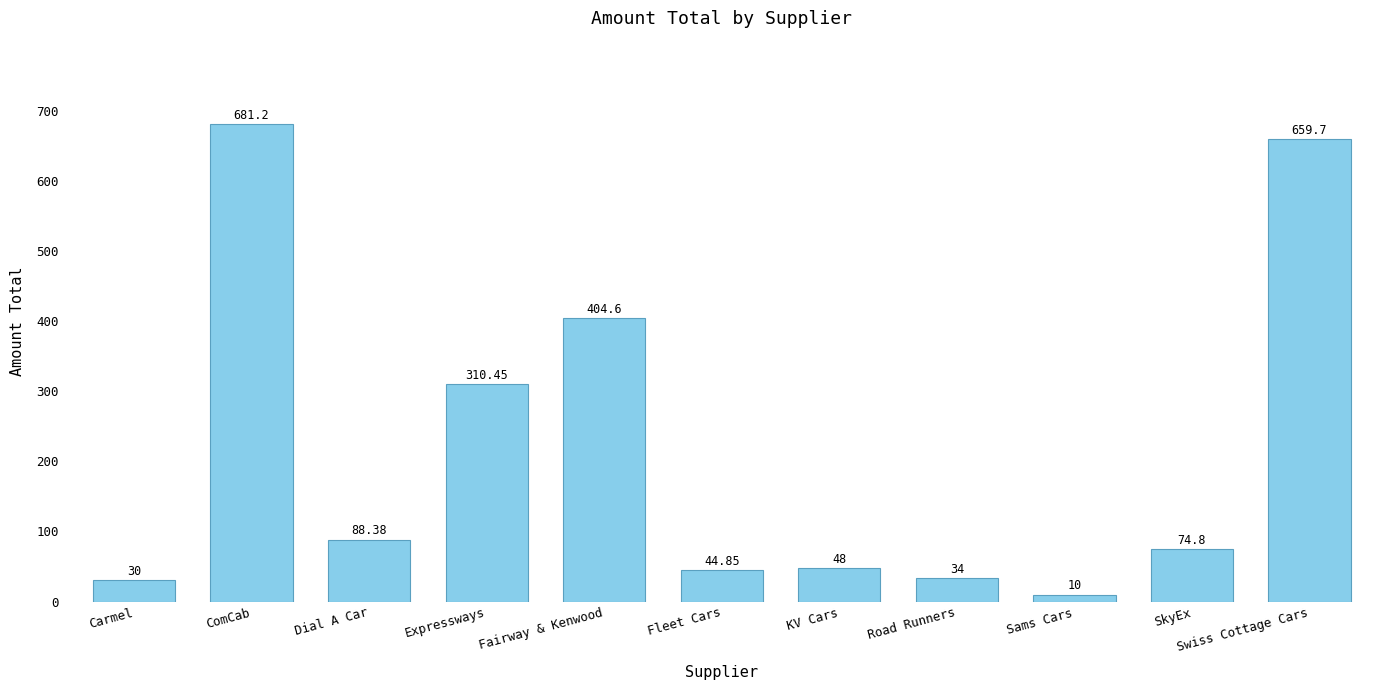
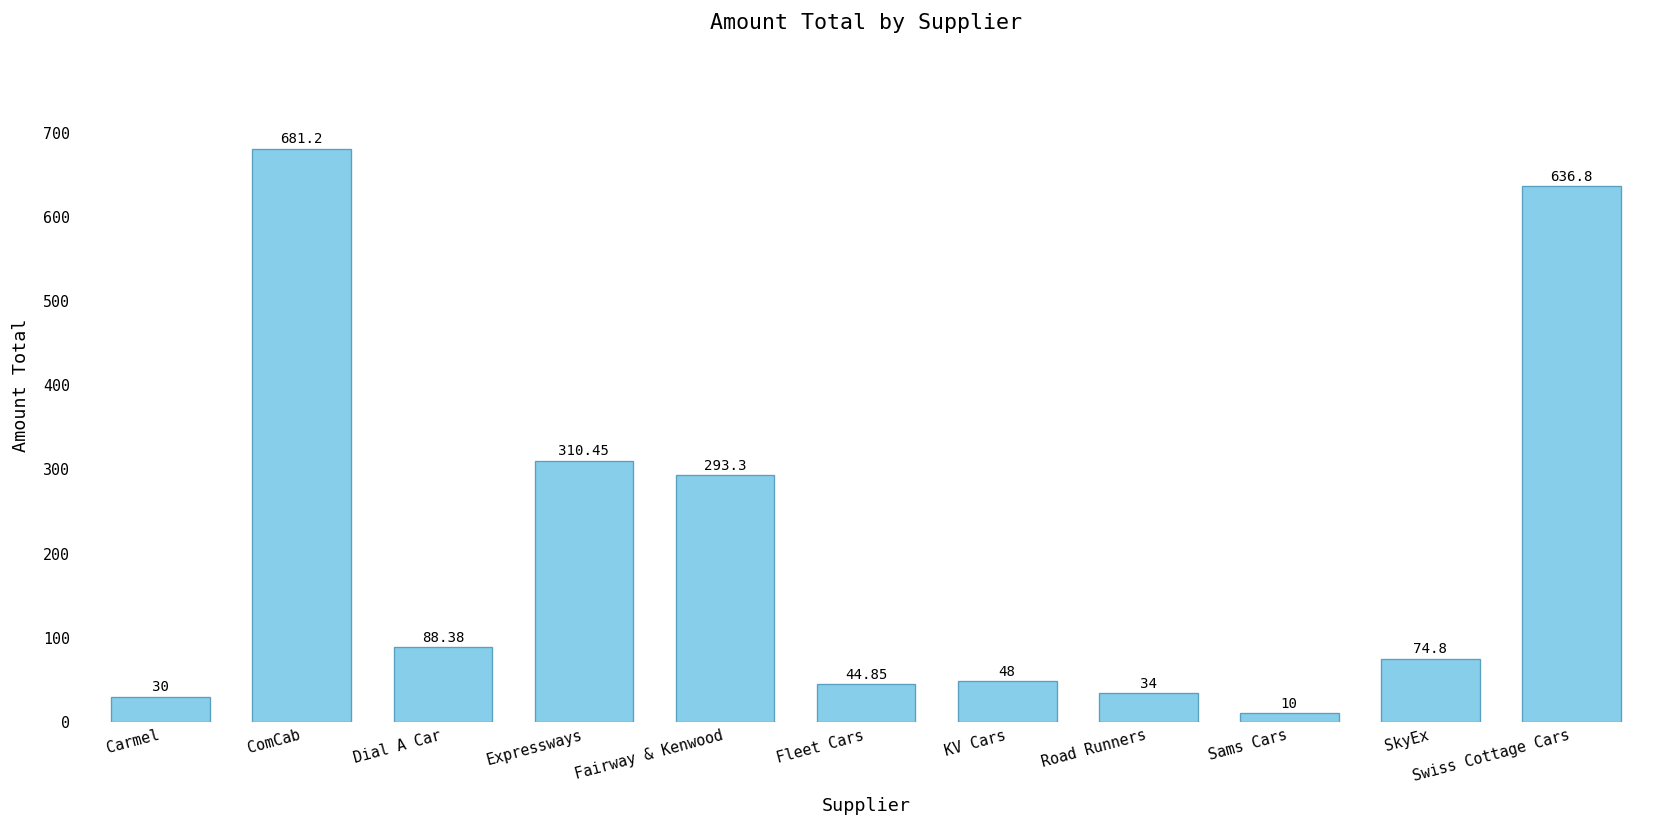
  {
    "Carmel": 30,
    "ComCab": 681.2,
    "Dial A Car": 88.38,
    "Expressways": 310.45,
-   "Fairway & Kenwood": 404.6,
+   "Fairway & Kenwood": 293.3,
    "Fleet Cars": 44.85,
    "KV Cars": 48,
    "Road Runners": 34,
    "Sams Cars": 10,
    "SkyEx": 74.8,
-   "Swiss Cottage Cars": 659.7
+   "Swiss Cottage Cars": 636.8
  }
